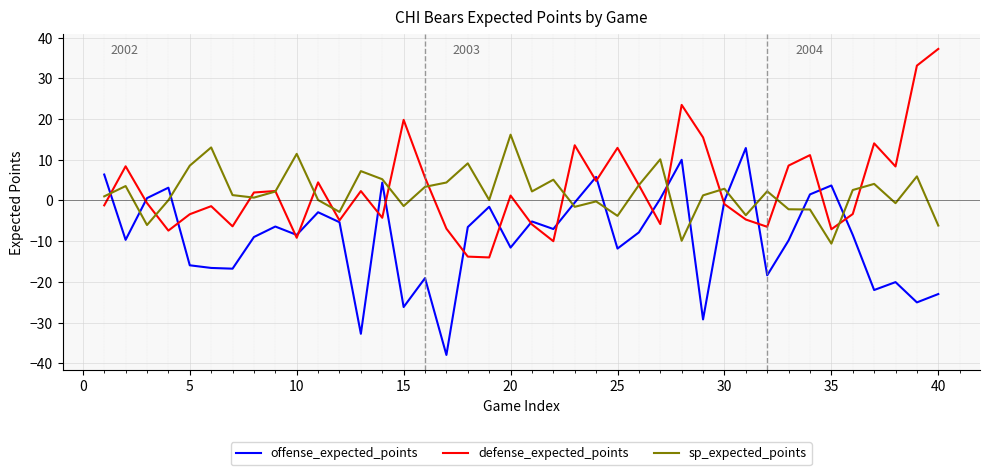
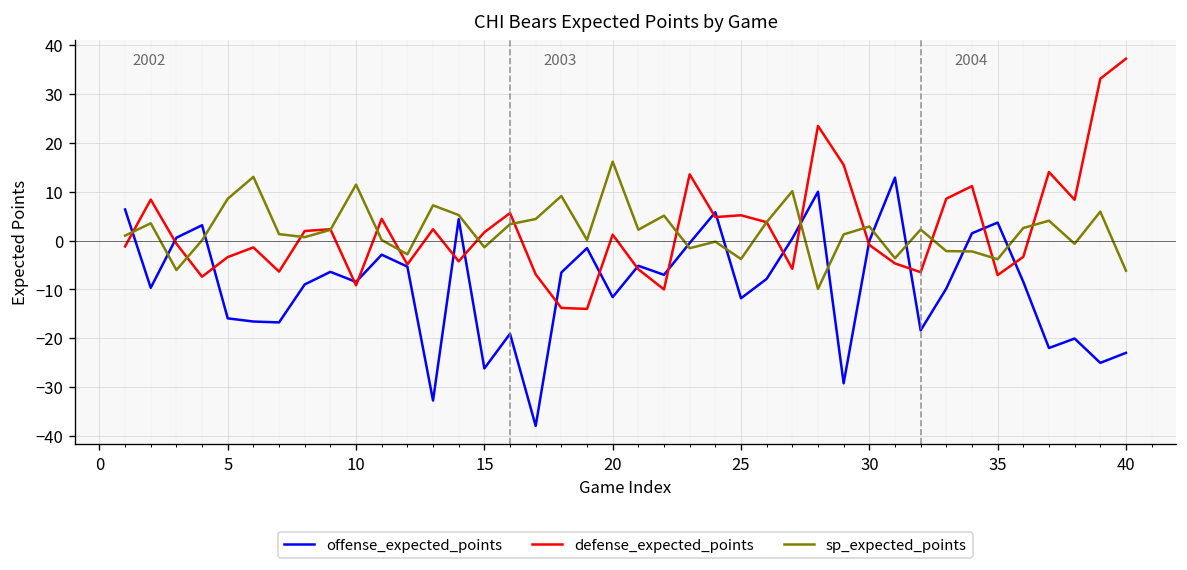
  {
    "offense_expected_points": {
      "5": -16,
      "10": -8,
      "15": -26,
      "20": -12,
      "25": -12,
      "30": 0,
      "35": 4,
      "40": -23
    },
    "defense_expected_points": {
      "5": -3,
      "10": -9,
-     "15": 20,
+     "15": 2,
      "20": 1,
-     "25": 13,
+     "25": 5,
      "30": -1,
      "35": -7,
      "40": 37
    },
    "sp_expected_points": {
      "5": 9,
      "10": 11,
      "15": -1,
      "20": 16,
      "25": -4,
      "30": 3,
-     "35": -11,
+     "35": -4,
      "40": -6
    }
  }
